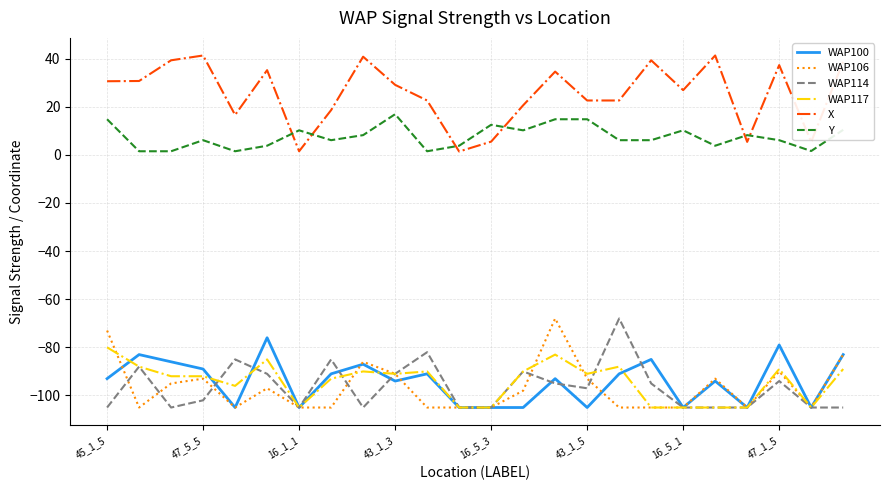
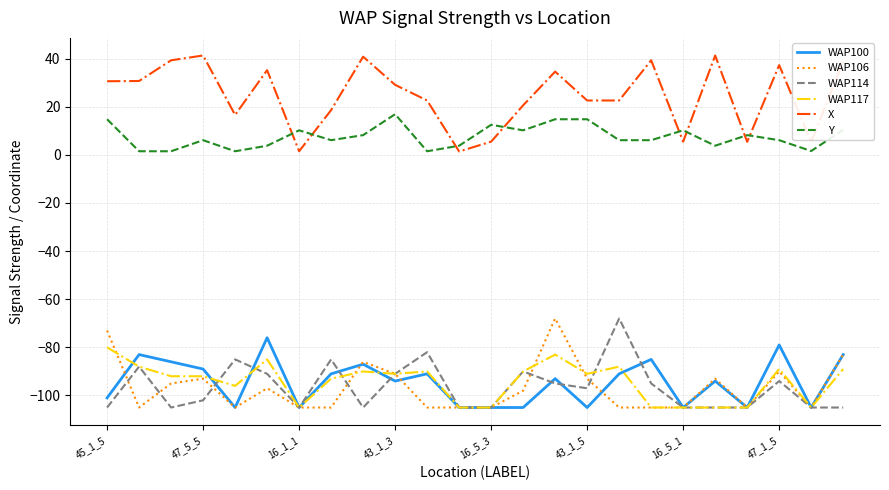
  {
    "WAP100": {
-     "45_1_5": -93,
+     "45_1_5": -101,
      "47_5_5": -89,
      "43_1_3": -94,
      "43_1_5": -105,
      "47_1_5": -79
    },
    "WAP106": {
      "45_1_5": -73,
      "43_1_5": -93
    },
    "WAP114": {
      "45_1_5": -105,
      "47_5_5": -102,
      "43_1_5": -97,
      "47_1_5": -94
    },
    "WAP117": {
      "45_1_5": -80,
      "43_1_5": -91
    },
    "X": {
      "45_1_5": 31,
      "47_5_5": 41,
      "16_1_1": 2,
      "43_1_3": 29,
      "16_5_3": 6,
      "43_1_5": 23,
-     "16_5_1": 27,
+     "16_5_1": 6,
      "47_1_5": 37
    },
    "Y": {
      "45_1_5": 15,
      "47_5_5": 6,
      "16_1_1": 10,
      "43_1_3": 17,
      "16_5_3": 13,
      "43_1_5": 15,
      "16_5_1": 10,
      "47_1_5": 6
    }
  }
